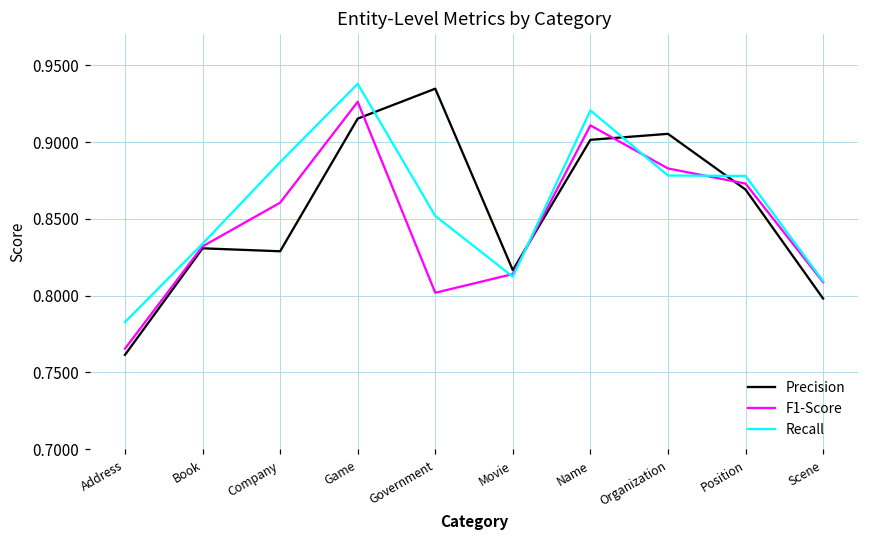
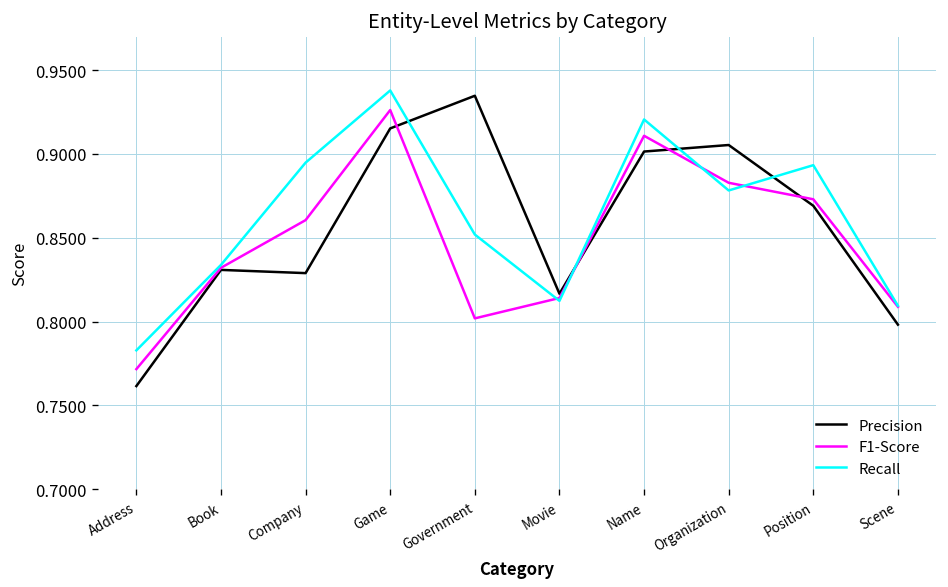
  {
    "Precision": {
      "Address": 0.761,
      "Company": 0.829,
      "Game": 0.915,
      "Government": 0.935,
      "Movie": 0.817,
      "Name": 0.901,
      "Organization": 0.905,
      "Position": 0.869,
      "Scene": 0.798
    },
    "F1-Score": {
-     "Address": 0.766,
+     "Address": 0.772,
      "Company": 0.861,
      "Game": 0.926,
      "Government": 0.802,
      "Name": 0.911,
      "Organization": 0.883,
      "Position": 0.873
    },
    "Recall": {
      "Address": 0.783,
-     "Company": 0.887,
+     "Company": 0.895,
      "Game": 0.938,
      "Government": 0.852,
      "Name": 0.921,
      "Organization": 0.878,
-     "Position": 0.878
+     "Position": 0.893
    }
  }
